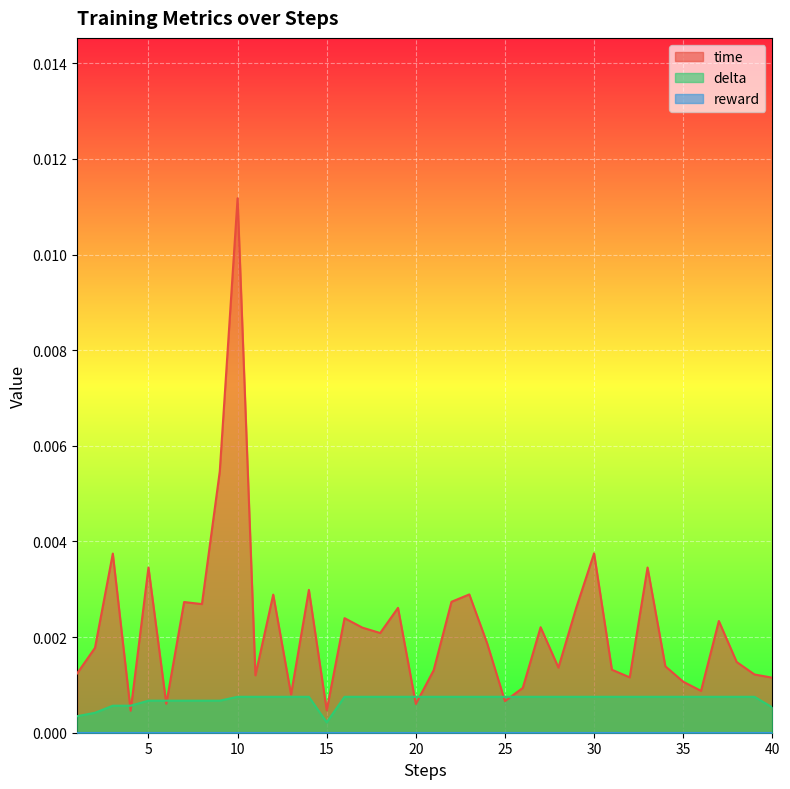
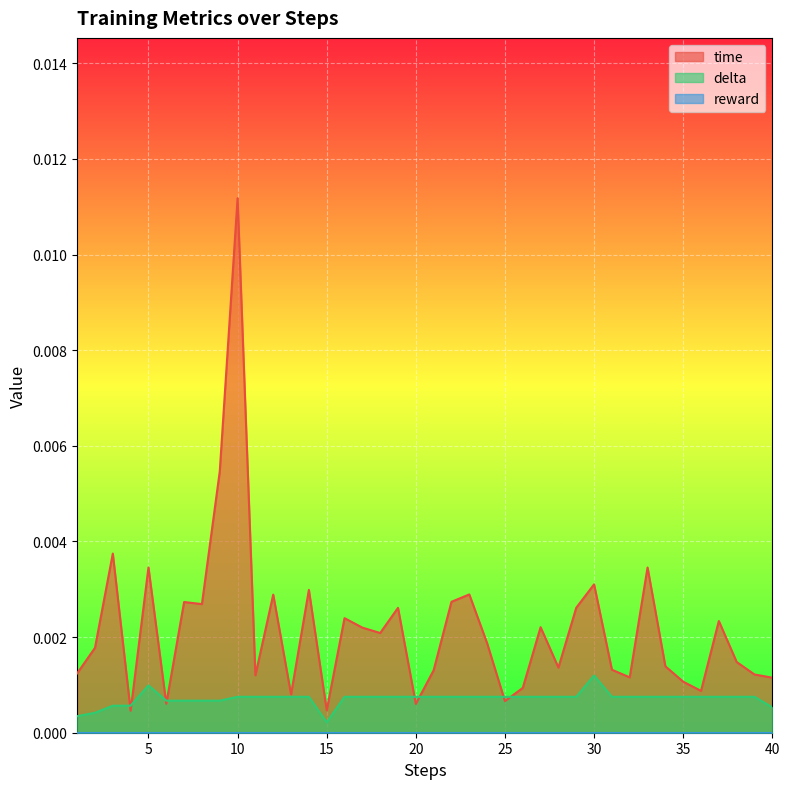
  {
    "time": {
      "5": 0.0035,
      "10": 0.0112,
      "15": 0.0005,
      "20": 0.0006,
      "25": 0.0007,
-     "30": 0.0038,
+     "30": 0.0031,
      "35": 0.0011,
      "40": 0.0012
    },
    "delta": {
-     "5": 0.0007,
+     "5": 0.0010,
      "10": 0.0008,
      "15": 0.0002,
      "20": 0.0008,
      "25": 0.0008,
-     "30": 0.0008,
+     "30": 0.0012,
      "35": 0.0008,
      "40": 0.0005
    },
    "reward": {
      "5": 0.0000,
      "10": 0.0000,
      "15": 0.0000,
      "20": 0.0000,
      "25": 0.0000,
      "30": 0.0000,
      "35": 0.0000,
      "40": 0.0000
    }
  }
